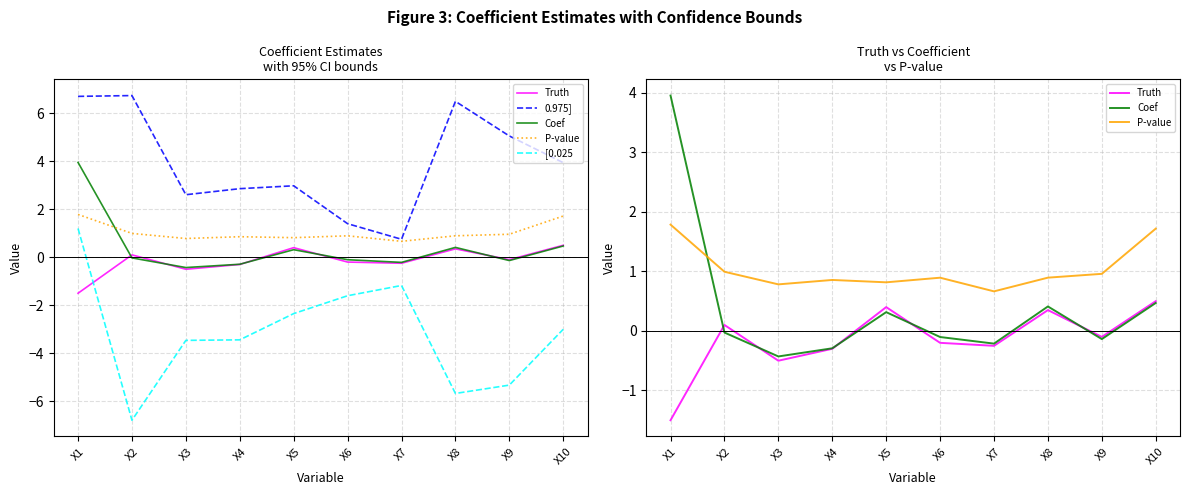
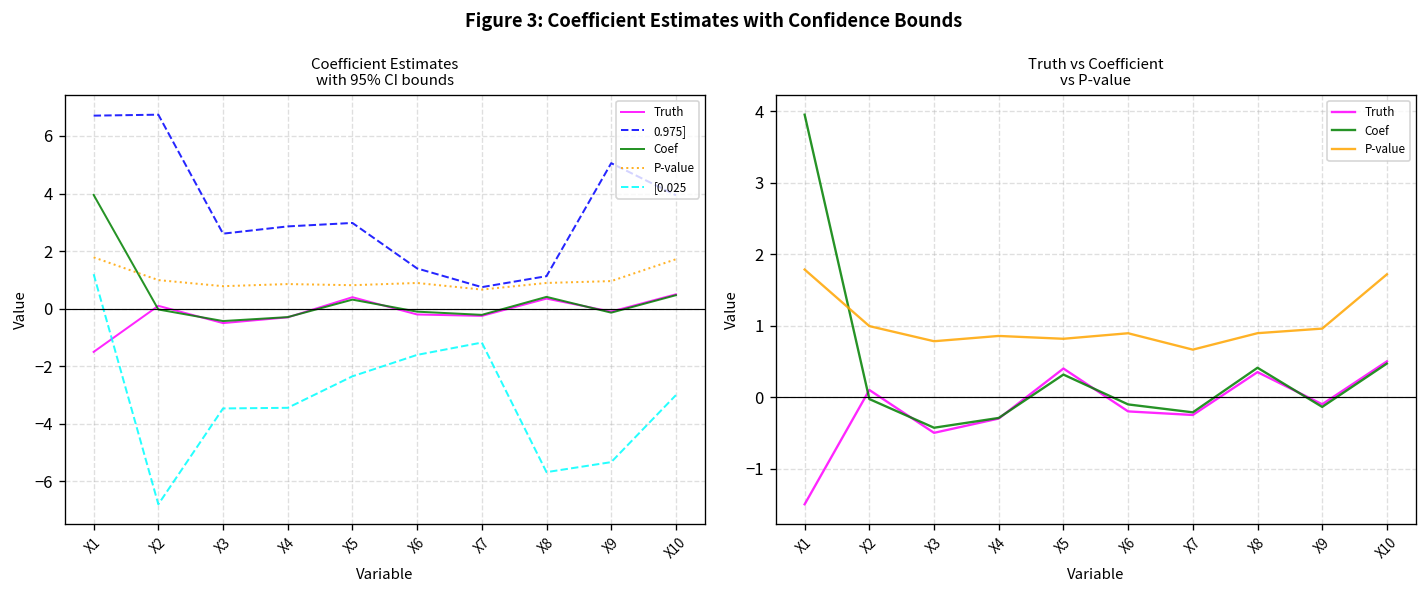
  {
    "Coefficient Estimates with 95% CI bounds": {
      "Truth": {
        "X1": -1.5,
        "X2": 0.1
      },
      "0.975]": {
        "X1": 6.7,
        "X2": 6.7,
        "X3": 2.6,
        "X4": 2.9,
        "X5": 3.0,
        "X6": 1.4,
-       "X8": 6.5,
+       "X8": 1.1,
        "X9": 5.1
      },
      "Coef": {
        "X1": 4.0,
        "X2": 0.0
      },
      "P-value": {
        "X1": 1.8,
        "X2": 1.0,
        "X3": 0.8,
        "X4": 0.9,
        "X5": 0.8,
        "X6": 0.9,
        "X8": 0.9,
        "X9": 1.0,
        "X10": 1.7
      },
      "[0.025": {
        "X1": 1.2,
        "X2": -6.8,
        "X3": -3.5,
        "X4": -3.4,
        "X5": -2.3,
        "X6": -1.6,
        "X7": -1.2,
        "X8": -5.7,
        "X9": -5.3,
        "X10": -3.0
      }
    },
    "Truth vs Coefficient vs P-value": {
      "Truth": {
        "X1": -1.5,
        "X2": 0.1,
        "X3": -0.5,
        "X5": 0.4,
        "X6": -0.2,
        "X8": 0.4
      },
      "Coef": {
        "X1": 4.0,
        "X2": 0.0,
        "X3": -0.4,
        "X5": 0.3,
        "X6": -0.1,
        "X8": 0.4
      },
      "P-value": {
        "X1": 1.8,
        "X2": 1.0,
        "X3": 0.8,
        "X4": 0.9,
        "X5": 0.8,
        "X6": 0.9,
        "X7": 0.7,
        "X8": 0.9,
        "X9": 1.0,
        "X10": 1.7
      }
    }
  }
